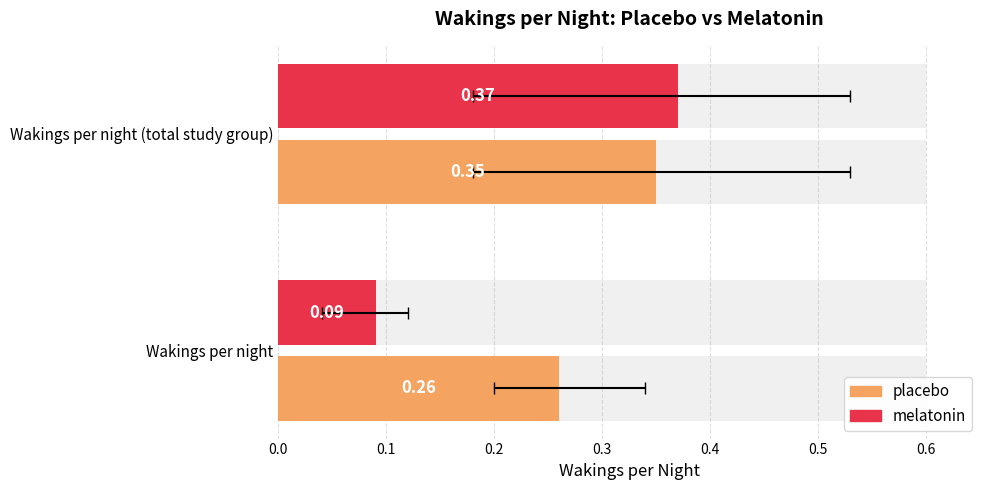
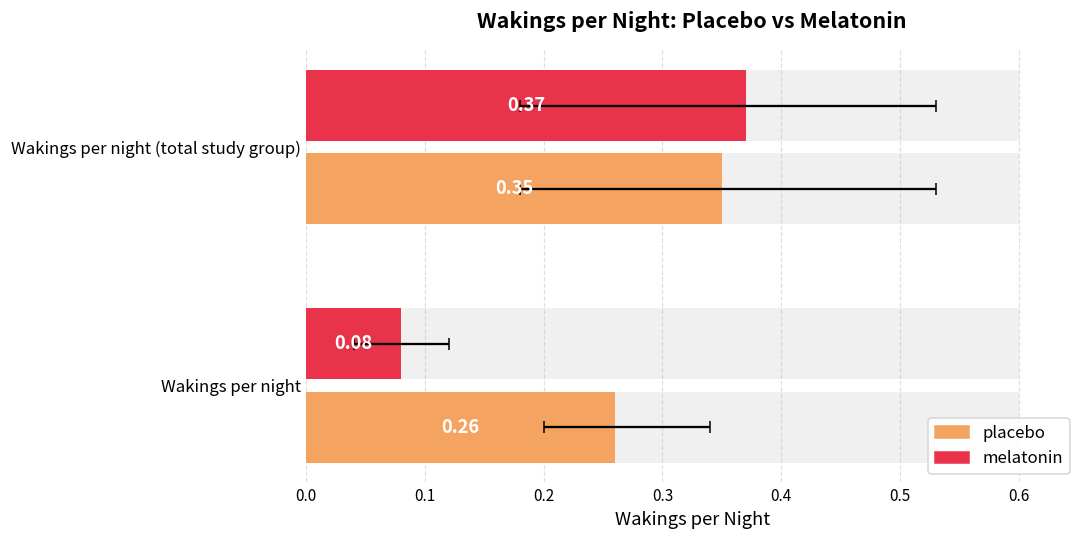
  {
    "melatonin": {
-     "Wakings per night": 0.09
+     "Wakings per night": 0.08
    }
  }
